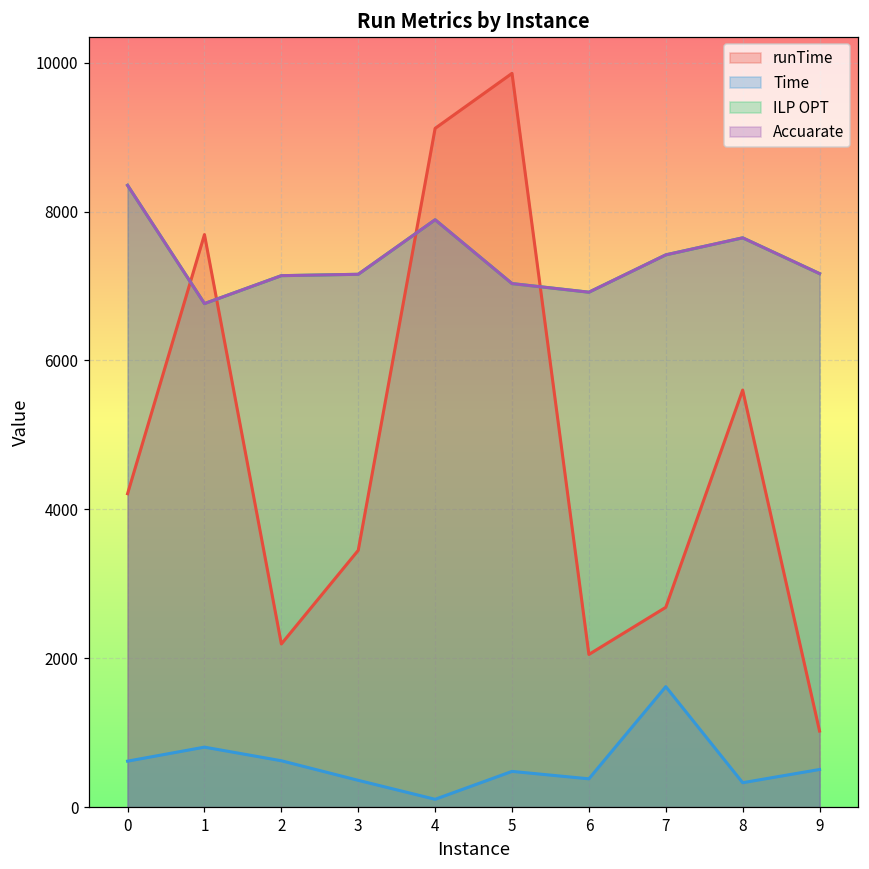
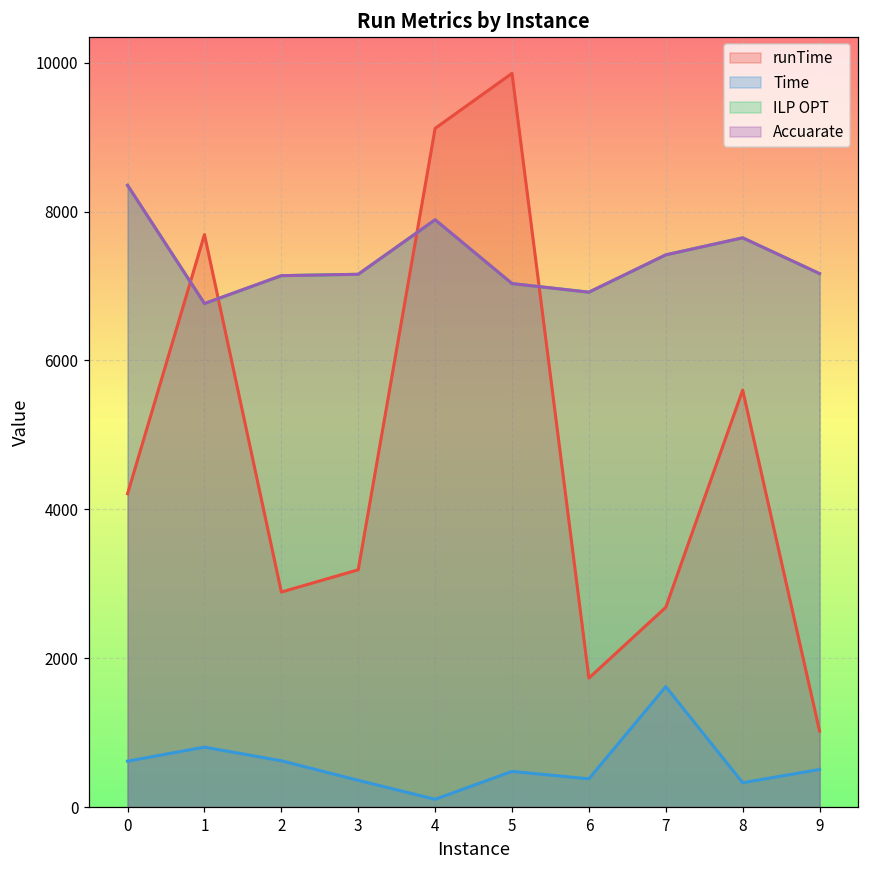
  {
    "runTime": {
      "0": 4200,
      "1": 7700,
-     "2": 2200,
-     "3": 3400,
+     "2": 2900,
+     "3": 3200,
      "4": 9100,
      "5": 9900,
-     "6": 2100,
+     "6": 1700,
      "7": 2700,
      "8": 5600,
      "9": 1000
    }
  }
